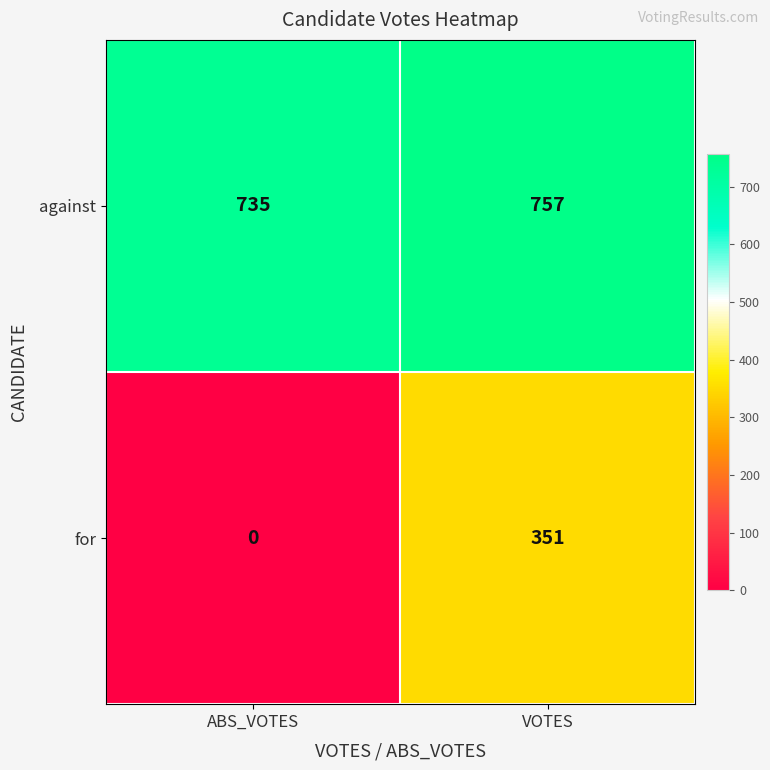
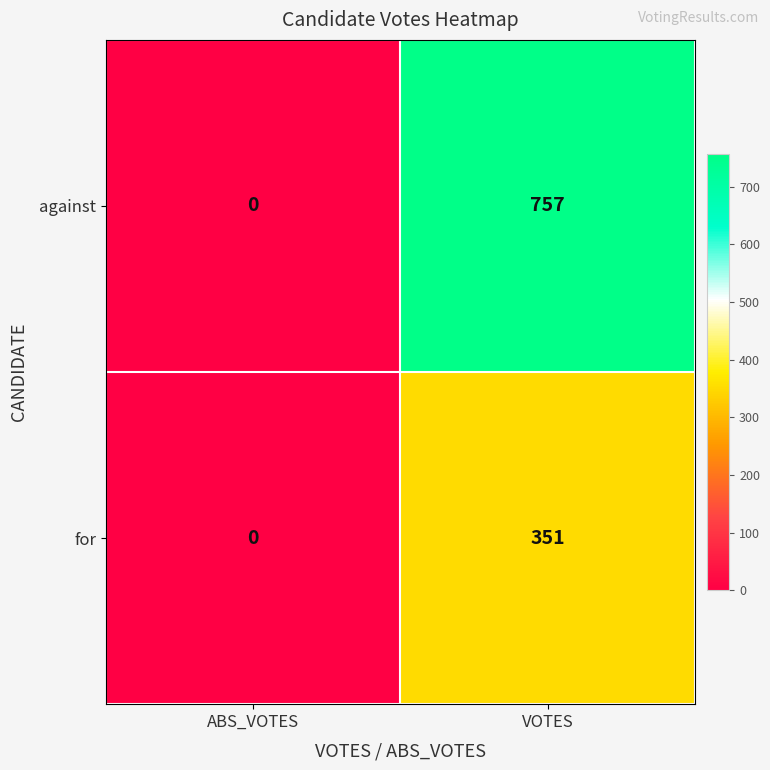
  {
    "against": {
-     "ABS_VOTES": 735,
+     "ABS_VOTES": 0,
      "VOTES": 757
    },
    "for": {
      "ABS_VOTES": 0,
      "VOTES": 351
    }
  }
